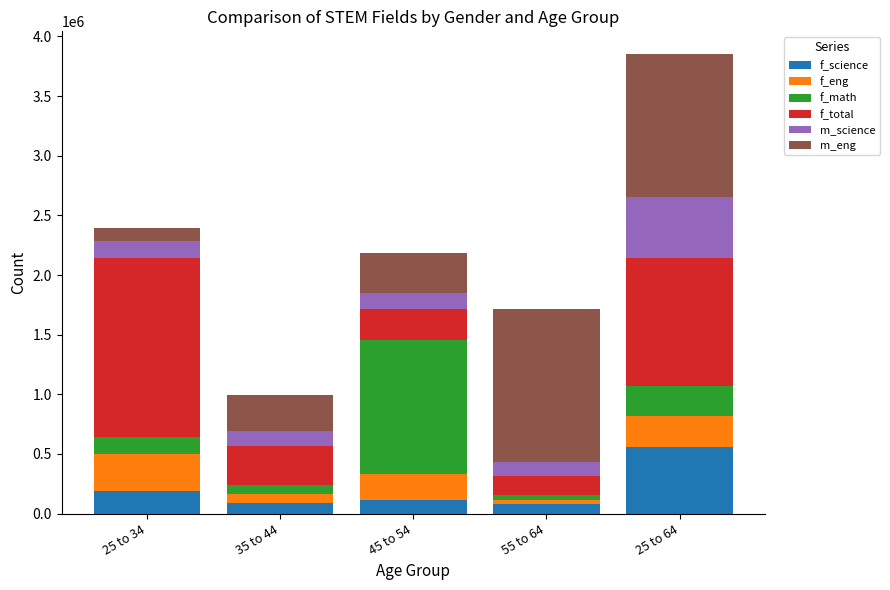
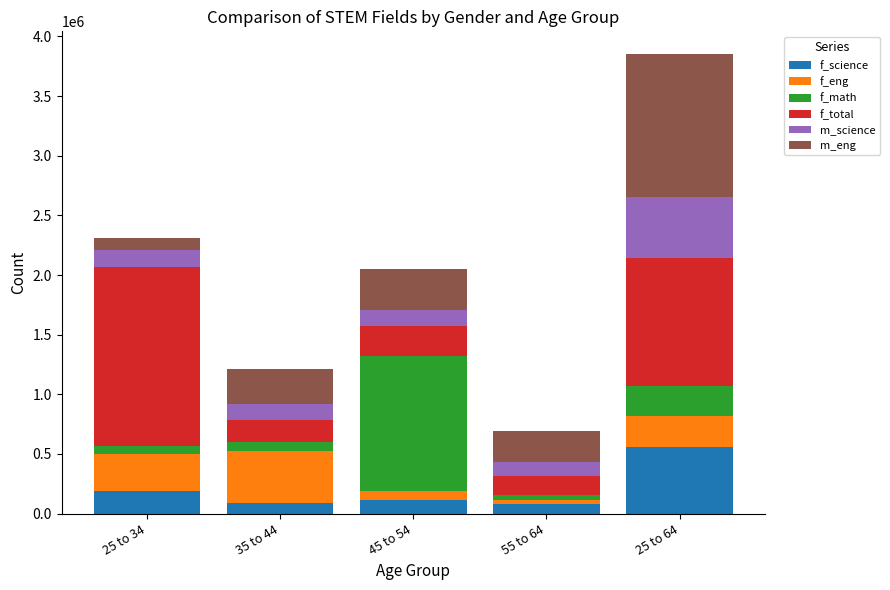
  {
    "f_science": {
      "25 to 34": 190000,
      "35 to 44": 90000,
      "45 to 54": 120000,
      "55 to 64": 80000,
      "25 to 64": 550000
    },
    "f_eng": {
      "25 to 34": 310000,
-     "35 to 44": 80000,
-     "45 to 54": 210000,
+     "35 to 44": 430000,
+     "45 to 54": 70000,
      "55 to 64": 30000,
      "25 to 64": 260000
    },
    "f_math": {
-     "25 to 34": 140000,
+     "25 to 34": 60000,
      "35 to 44": 80000,
      "45 to 54": 1130000,
      "55 to 64": 40000,
      "25 to 64": 250000
    },
    "f_total": {
      "25 to 34": 1500000,
-     "35 to 44": 320000,
+     "35 to 44": 190000,
      "45 to 54": 260000,
      "55 to 64": 160000,
      "25 to 64": 1070000
    },
    "m_science": {
      "25 to 34": 140000,
      "35 to 44": 130000,
      "45 to 54": 130000,
      "55 to 64": 120000,
      "25 to 64": 520000
    },
    "m_eng": {
      "25 to 34": 110000,
      "35 to 44": 300000,
      "45 to 54": 340000,
-     "55 to 64": 1280000,
+     "55 to 64": 260000,
      "25 to 64": 1190000
    }
  }
